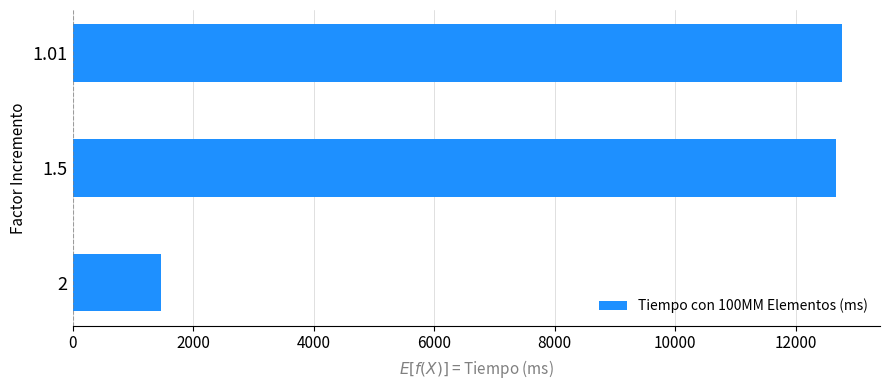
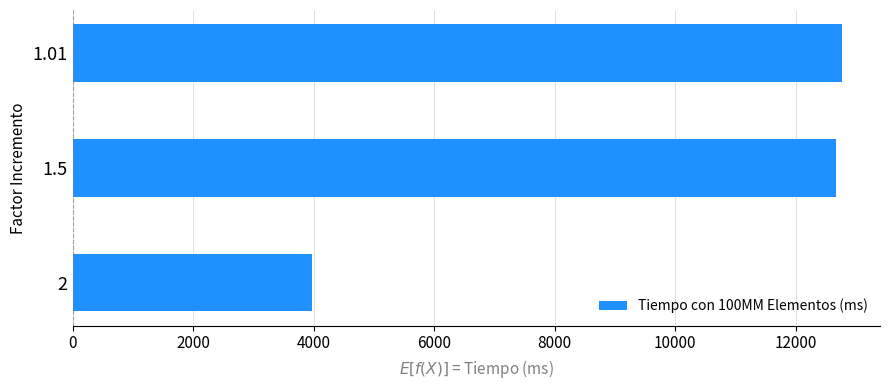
  {
    "1.01": 12800,
    "1.5": 12700,
-   "2": 1500
+   "2": 4000
  }
